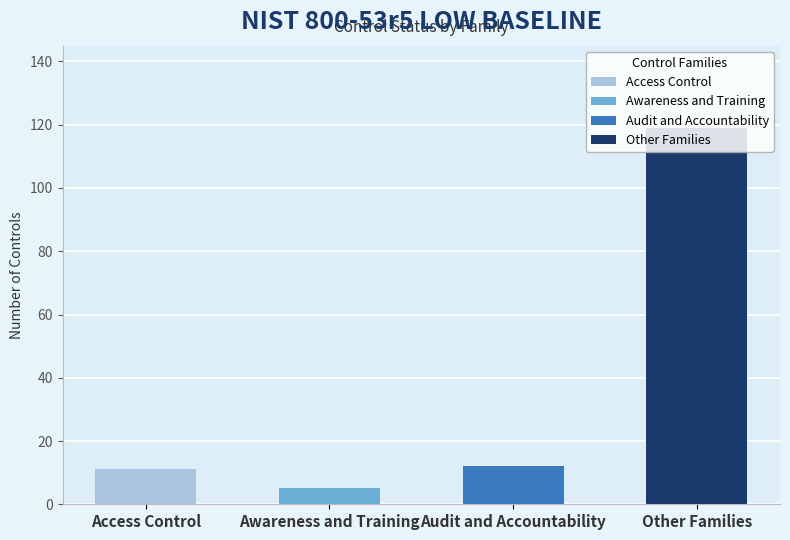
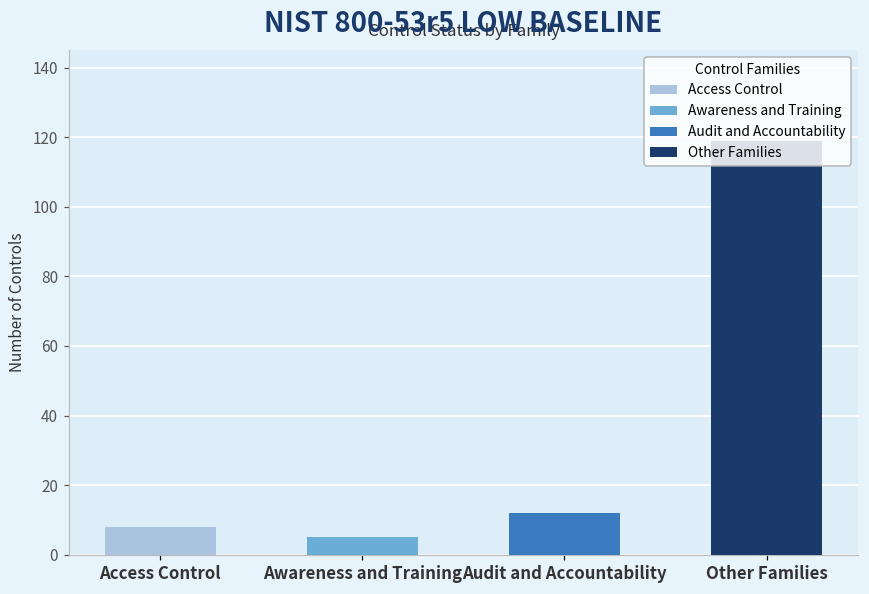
  {
-   "Access Control": 11,
+   "Access Control": 8,
    "Awareness and Training": 5,
    "Audit and Accountability": 12
  }
